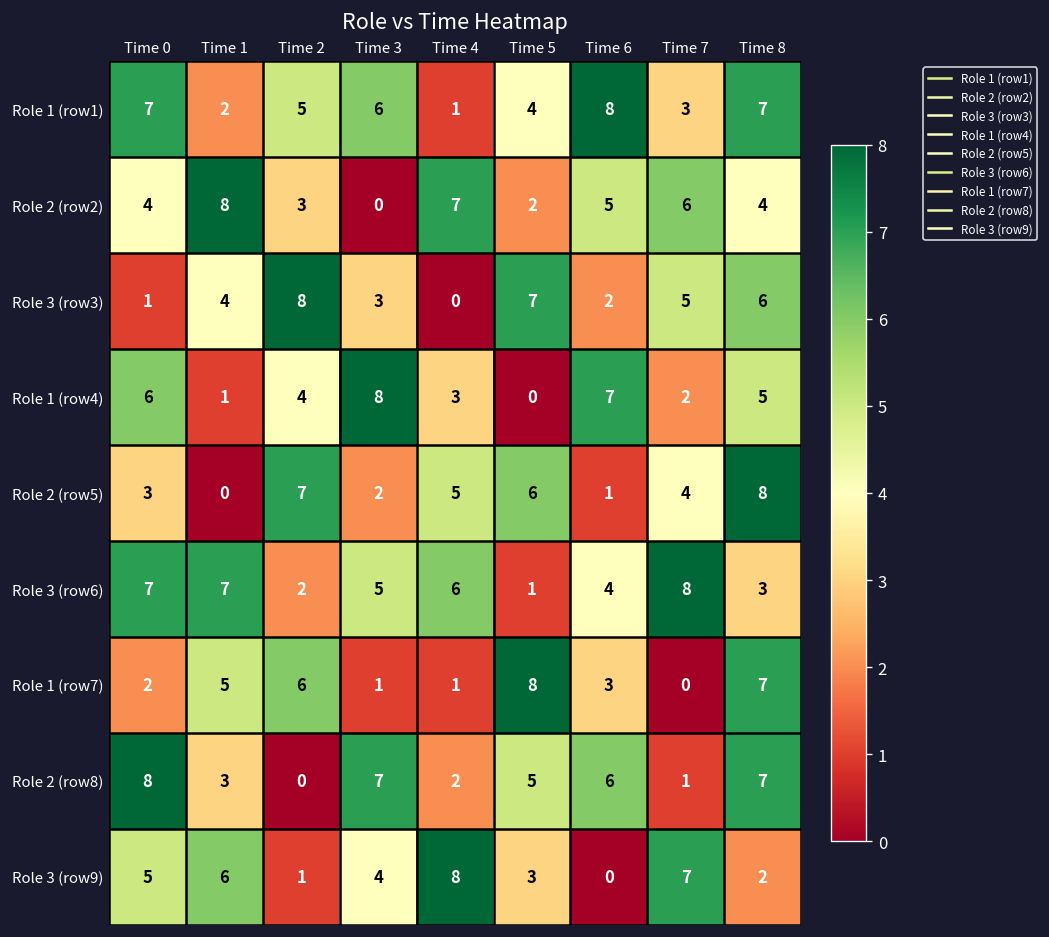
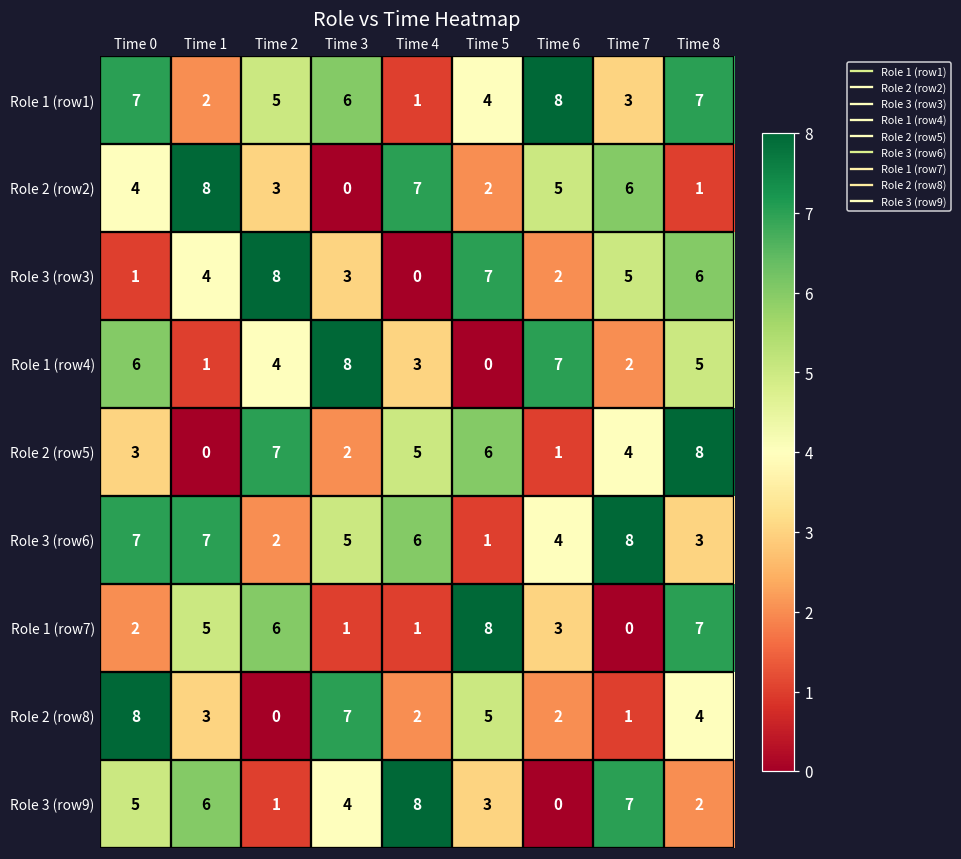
  {
    "Role 1 (row1)": {
      "Time 0": 7,
      "Time 1": 2,
      "Time 2": 5,
      "Time 3": 6,
      "Time 4": 1,
      "Time 5": 4,
      "Time 6": 8,
      "Time 7": 3,
      "Time 8": 7
    },
    "Role 2 (row2)": {
      "Time 0": 4,
      "Time 1": 8,
      "Time 2": 3,
      "Time 3": 0,
      "Time 4": 7,
      "Time 5": 2,
      "Time 6": 5,
      "Time 7": 6,
-     "Time 8": 4
+     "Time 8": 1
    },
    "Role 3 (row3)": {
      "Time 0": 1,
      "Time 1": 4,
      "Time 2": 8,
      "Time 3": 3,
      "Time 4": 0,
      "Time 5": 7,
      "Time 6": 2,
      "Time 7": 5,
      "Time 8": 6
    },
    "Role 1 (row4)": {
      "Time 0": 6,
      "Time 1": 1,
      "Time 2": 4,
      "Time 3": 8,
      "Time 4": 3,
      "Time 5": 0,
      "Time 6": 7,
      "Time 7": 2,
      "Time 8": 5
    },
    "Role 2 (row5)": {
      "Time 0": 3,
      "Time 1": 0,
      "Time 2": 7,
      "Time 3": 2,
      "Time 4": 5,
      "Time 5": 6,
      "Time 6": 1,
      "Time 7": 4,
      "Time 8": 8
    },
    "Role 3 (row6)": {
      "Time 0": 7,
      "Time 1": 7,
      "Time 2": 2,
      "Time 3": 5,
      "Time 4": 6,
      "Time 5": 1,
      "Time 6": 4,
      "Time 7": 8,
      "Time 8": 3
    },
    "Role 1 (row7)": {
      "Time 0": 2,
      "Time 1": 5,
      "Time 2": 6,
      "Time 3": 1,
      "Time 4": 1,
      "Time 5": 8,
      "Time 6": 3,
      "Time 7": 0,
      "Time 8": 7
    },
    "Role 2 (row8)": {
      "Time 0": 8,
      "Time 1": 3,
      "Time 2": 0,
      "Time 3": 7,
      "Time 4": 2,
      "Time 5": 5,
-     "Time 6": 6,
+     "Time 6": 2,
      "Time 7": 1,
-     "Time 8": 7
+     "Time 8": 4
    },
    "Role 3 (row9)": {
      "Time 0": 5,
      "Time 1": 6,
      "Time 2": 1,
      "Time 3": 4,
      "Time 4": 8,
      "Time 5": 3,
      "Time 6": 0,
      "Time 7": 7,
      "Time 8": 2
    }
  }
